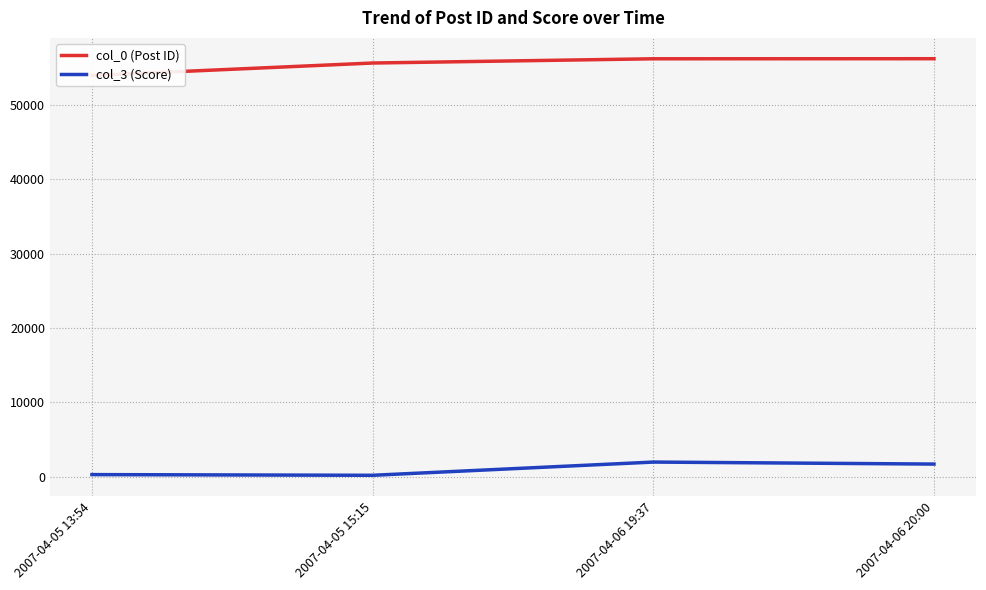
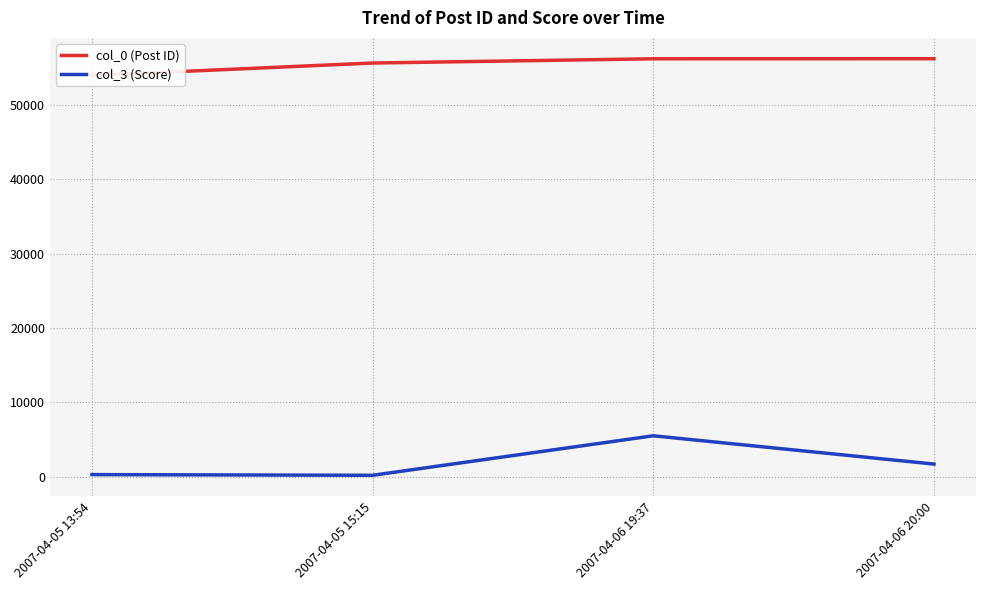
  {
    "col_0 (Post ID)": {
      "2007-04-05 15:15": 56000,
      "2007-04-06 19:37": 56000,
      "2007-04-06 20:00": 56000
    },
    "col_3 (Score)": {
      "2007-04-05 13:54": 0,
      "2007-04-05 15:15": 0,
-     "2007-04-06 19:37": 2000,
+     "2007-04-06 19:37": 5000,
      "2007-04-06 20:00": 2000
    }
  }
